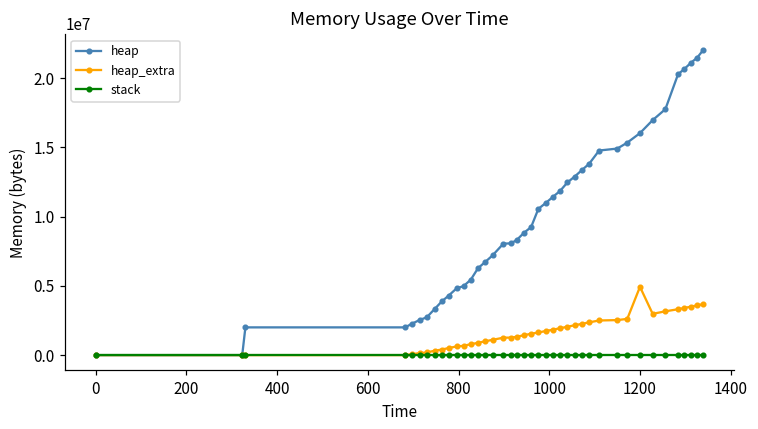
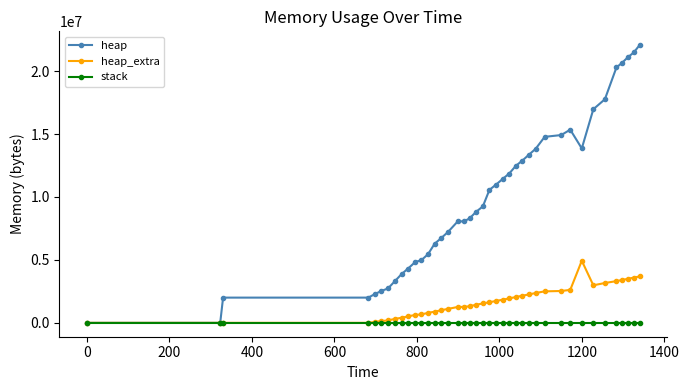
  {
    "heap": {
-     "1200": 16000000
+     "1200": 13900000
    },
    "heap_extra": {
      "1200": 4900000
    },
    "stack": {
      "1200": 0
    }
  }
